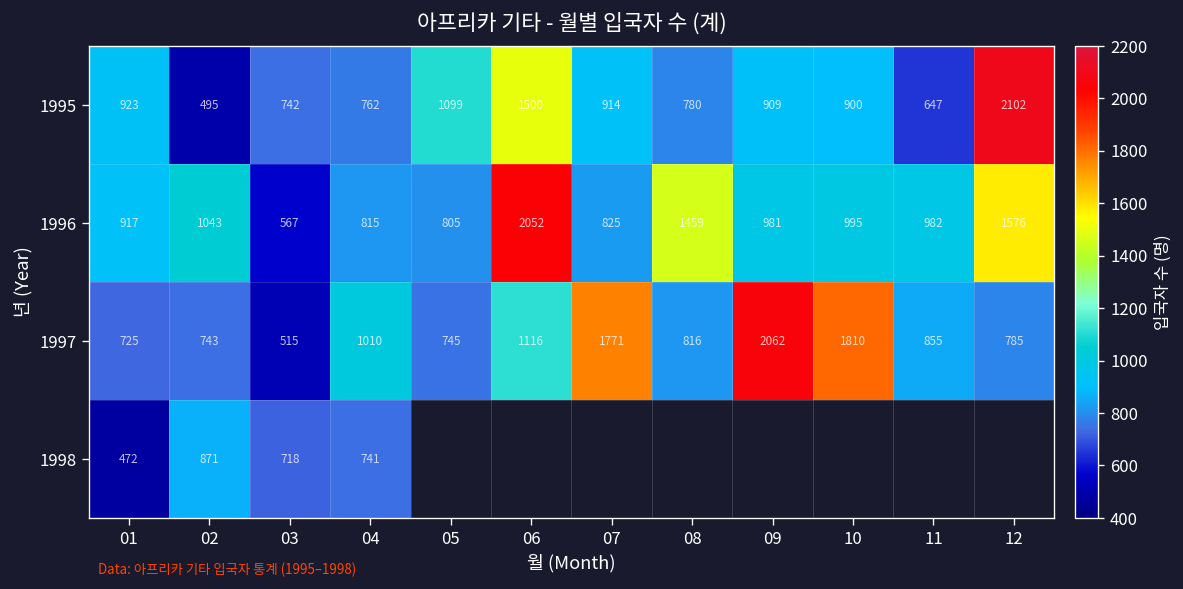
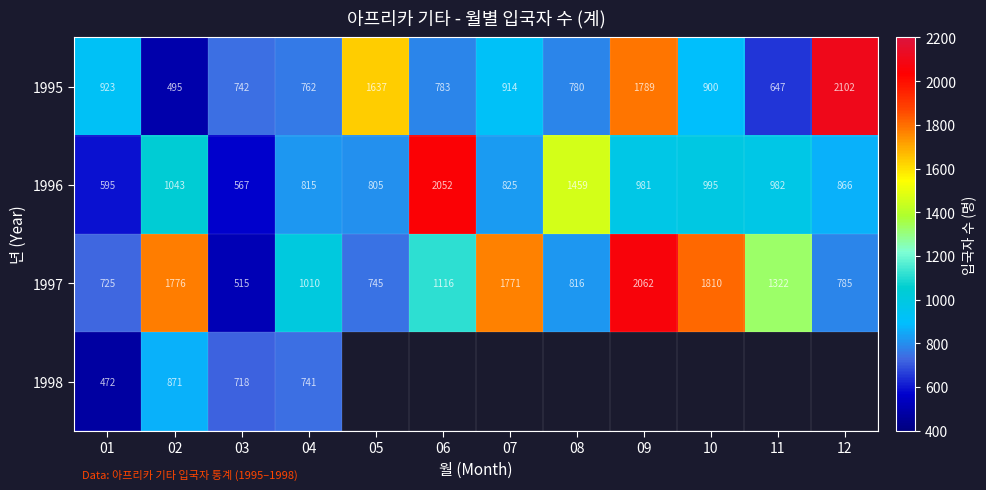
  {
    "1995": {
      "01": 923,
      "02": 495,
      "03": 742,
      "04": 762,
-     "05": 1099,
-     "06": 1500,
+     "05": 1637,
+     "06": 783,
      "07": 914,
      "08": 780,
-     "09": 909,
+     "09": 1789,
      "10": 900,
      "11": 647,
      "12": 2102
    },
    "1996": {
-     "01": 917,
+     "01": 595,
      "02": 1043,
      "03": 567,
      "04": 815,
      "05": 805,
      "06": 2052,
      "07": 825,
      "08": 1459,
      "09": 981,
      "10": 995,
      "11": 982,
-     "12": 1576
+     "12": 866
    },
    "1997": {
      "01": 725,
-     "02": 743,
+     "02": 1776,
      "03": 515,
      "04": 1010,
      "05": 745,
      "06": 1116,
      "07": 1771,
      "08": 816,
      "09": 2062,
      "10": 1810,
-     "11": 855,
+     "11": 1322,
      "12": 785
    },
    "1998": {
      "01": 472,
      "02": 871,
      "03": 718,
      "04": 741
    }
  }
